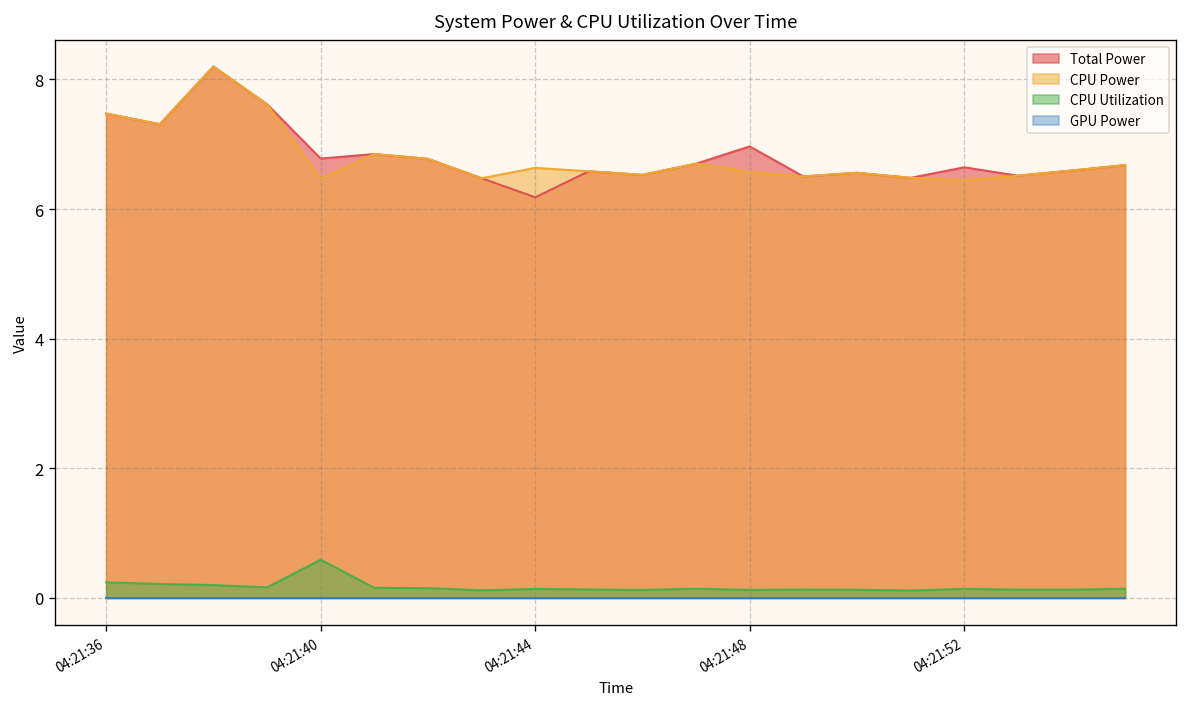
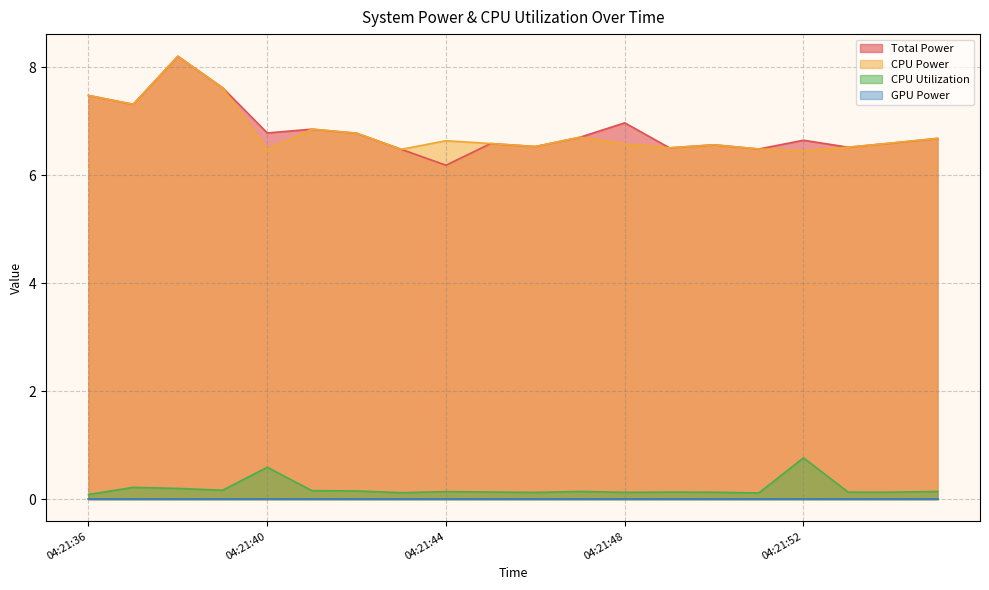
  {
    "Total Power": {
      "04:21:40": 6.8,
      "04:21:44": 6.2,
      "04:21:48": 7.0,
      "04:21:52": 6.6
    },
    "CPU Power": {
      "04:21:40": 6.5,
      "04:21:44": 6.6,
      "04:21:48": 6.6,
      "04:21:52": 6.4
    },
    "CPU Utilization": {
-     "04:21:36": 0.2,
+     "04:21:36": 0.1,
      "04:21:40": 0.6,
      "04:21:44": 0.1,
      "04:21:48": 0.1,
-     "04:21:52": 0.1
+     "04:21:52": 0.8
    },
    "GPU Power": {
      "04:21:36": 0.0,
      "04:21:40": 0.0,
      "04:21:44": 0.0,
      "04:21:48": 0.0,
      "04:21:52": 0.0
    }
  }
